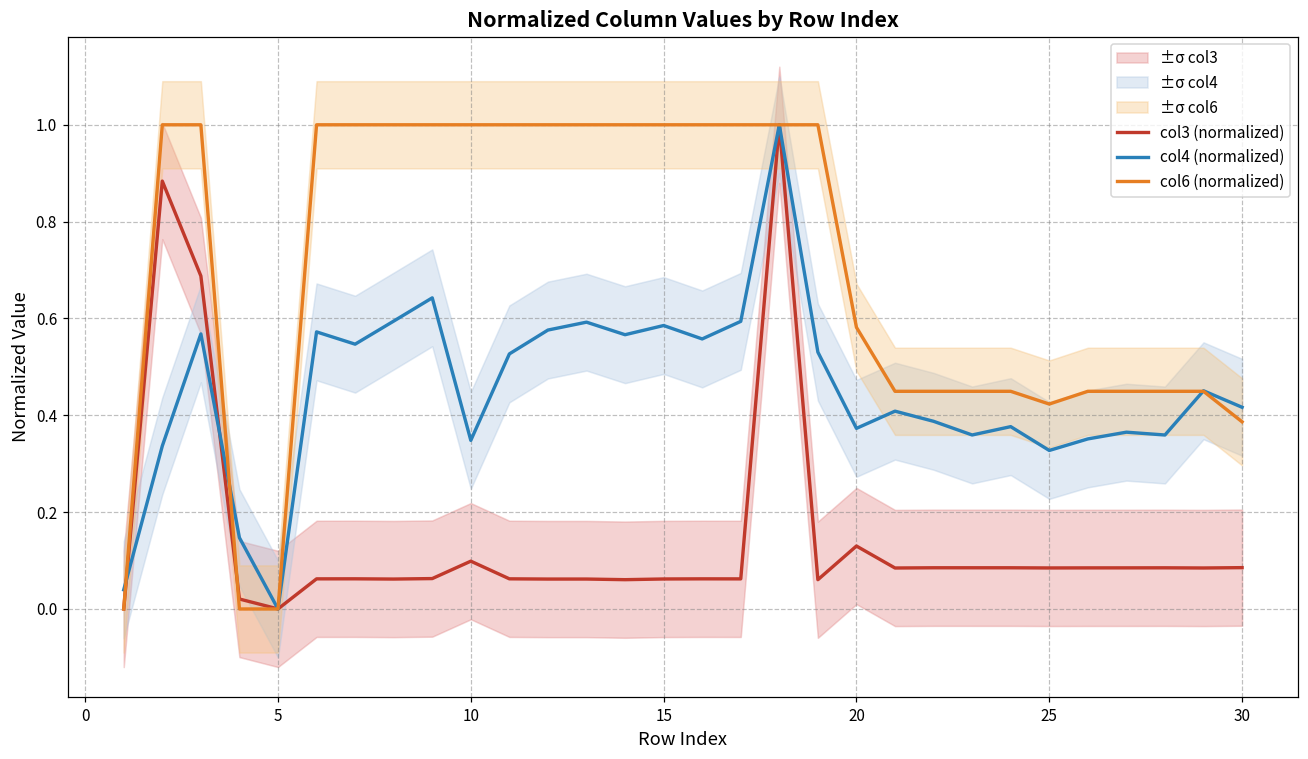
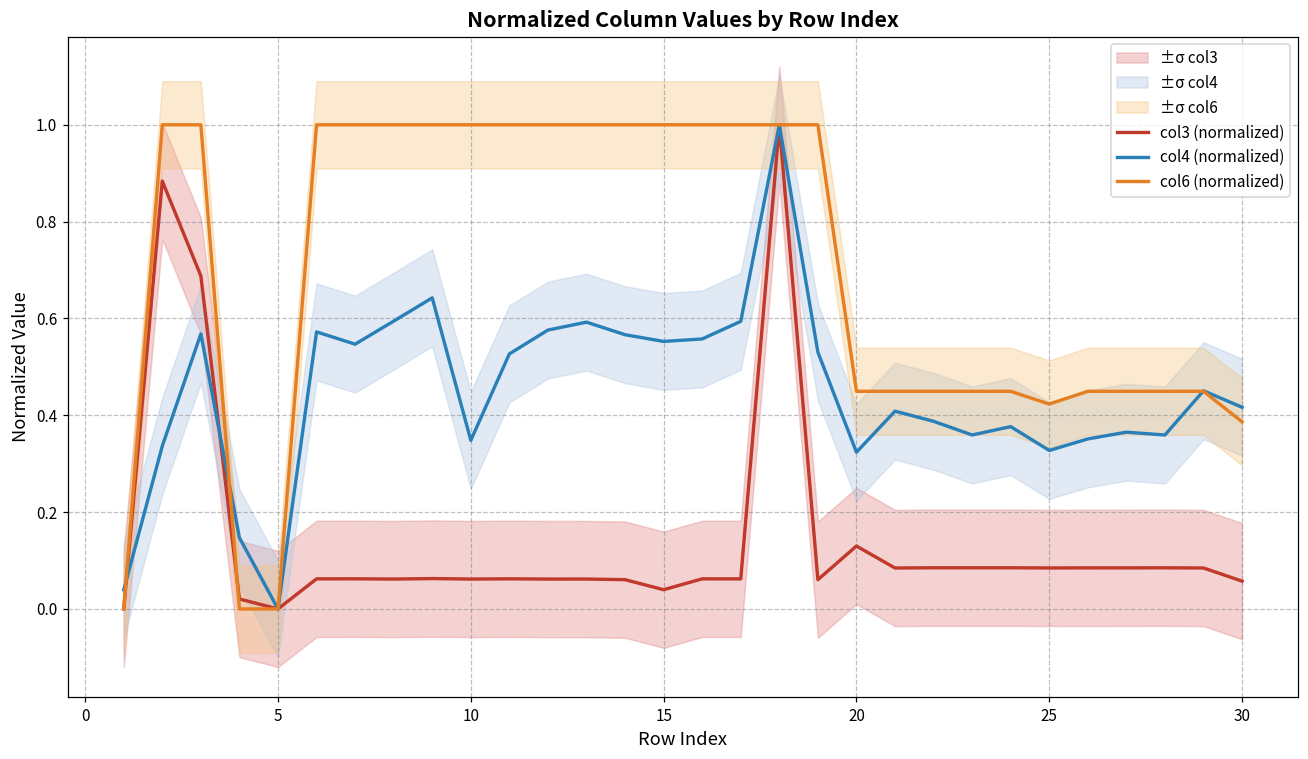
  {
    "col3 (normalized)": {
-     "10": 0.10,
-     "15": 0.06,
+     "10": 0.06,
+     "15": 0.04,
      "20": 0.13,
      "25": 0.08,
-     "30": 0.09
+     "30": 0.06
    },
    "col4 (normalized)": {
      "10": 0.35,
-     "15": 0.59,
-     "20": 0.37,
+     "15": 0.55,
+     "20": 0.32,
      "25": 0.33,
      "30": 0.42
    },
    "col6 (normalized)": {
      "10": 1.00,
      "15": 1.00,
-     "20": 0.58,
+     "20": 0.45,
      "30": 0.39
    }
  }
